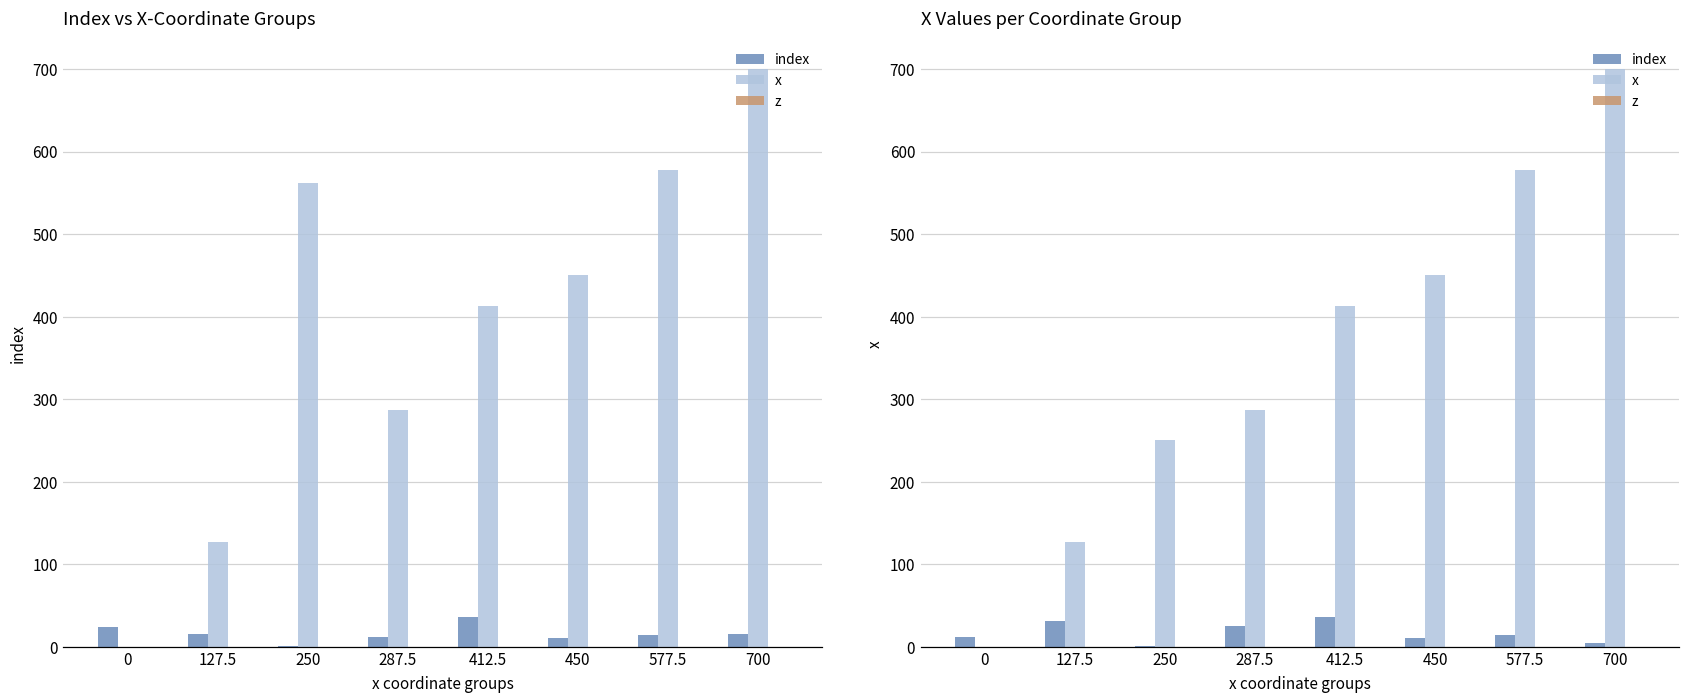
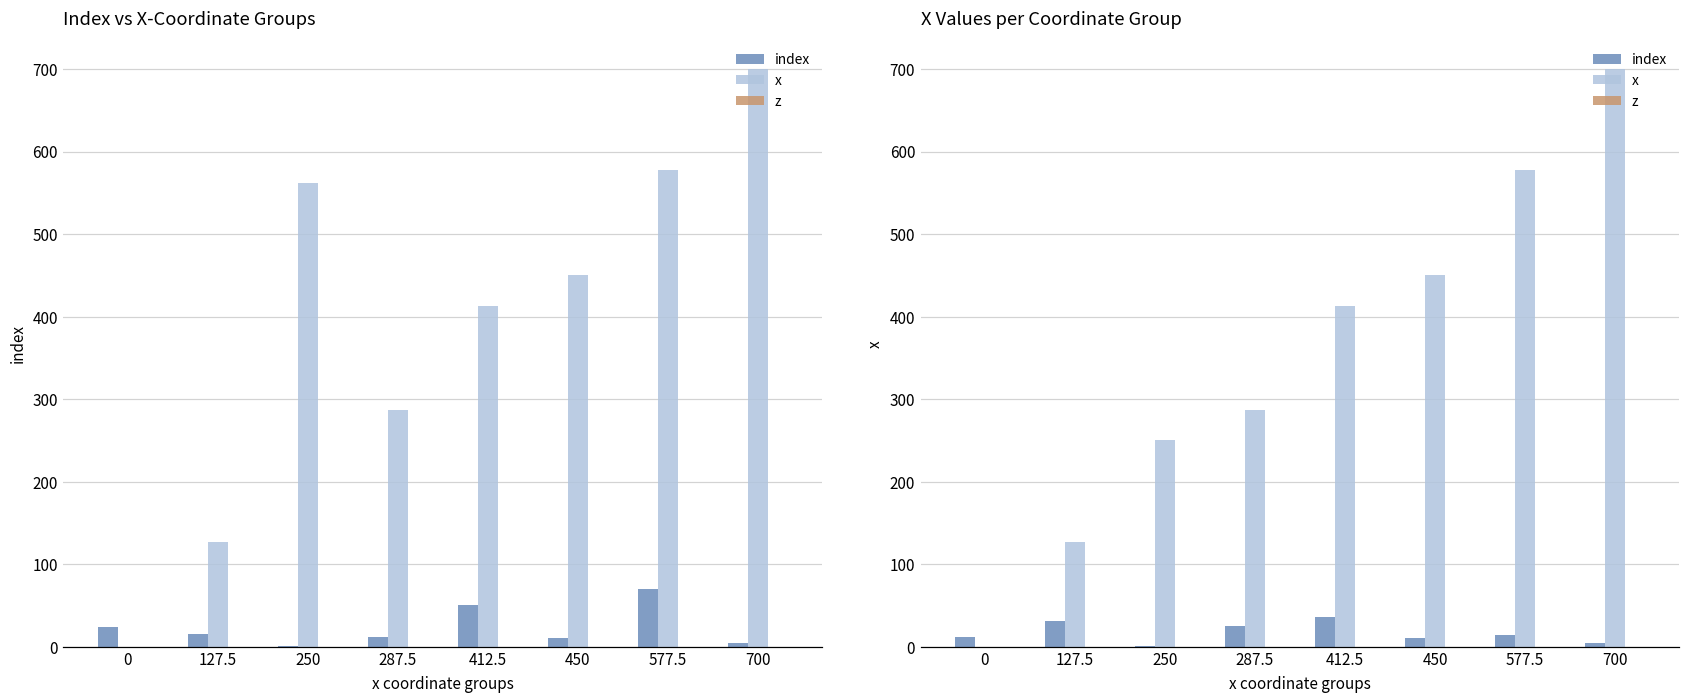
  {
    "Index vs X-Coordinate Groups": {
      "index": {
        "0": 20,
        "127.5": 20,
        "287.5": 10,
-       "412.5": 40,
+       "412.5": 50,
        "450": 10,
-       "577.5": 10,
-       "700": 20
+       "577.5": 70,
+       "700": 10
      },
      "x": {
        "0": 0,
        "127.5": 130,
        "250": 560,
        "287.5": 290,
        "412.5": 410,
        "450": 450,
        "577.5": 580,
        "700": 700
      },
      "z": {
        "0": 0,
        "127.5": 0,
        "250": 0,
        "287.5": 0,
        "412.5": 0,
        "450": 0,
        "577.5": 0,
        "700": 0
      }
    },
    "X Values per Coordinate Group": {
      "index": {
        "0": 10,
        "127.5": 30,
        "287.5": 30,
        "412.5": 40,
        "450": 10,
        "577.5": 10,
        "700": 10
      },
      "x": {
        "0": 0,
        "127.5": 130,
        "250": 250,
        "287.5": 290,
        "412.5": 410,
        "450": 450,
        "577.5": 580,
        "700": 700
      },
      "z": {
        "0": 0,
        "127.5": 0,
        "250": 0,
        "287.5": 0,
        "412.5": 0,
        "450": 0,
        "577.5": 0,
        "700": 0
      }
    }
  }
